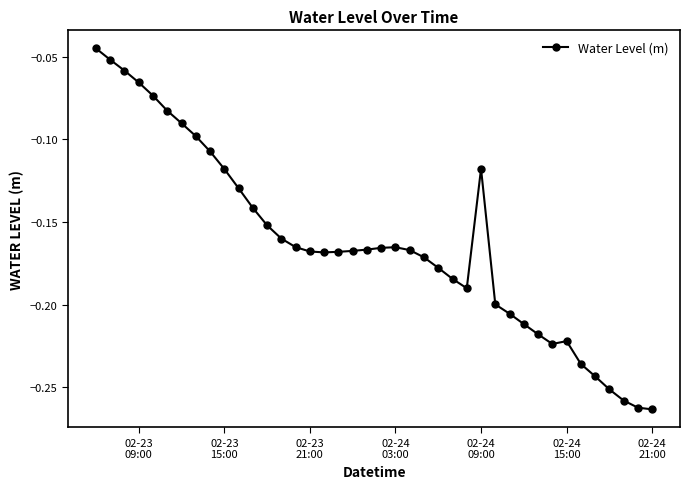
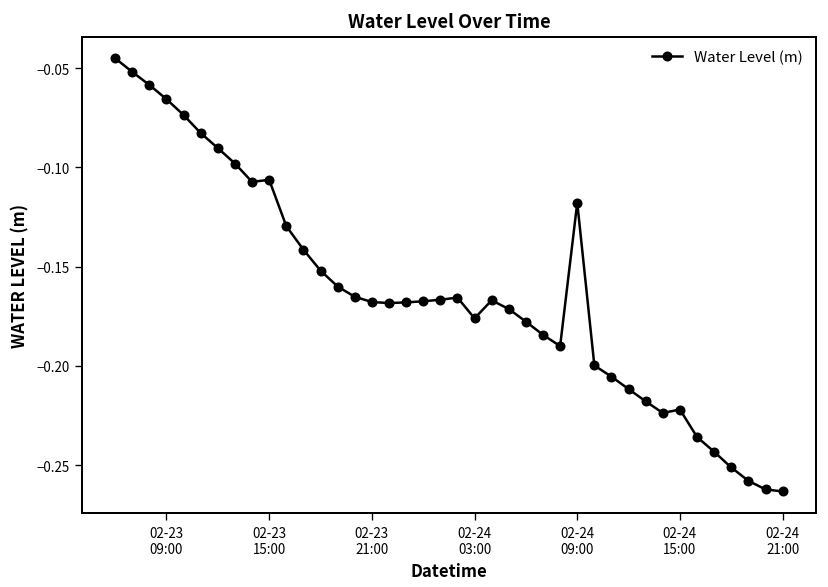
  {
    "02-23 09:00": -0.066,
-   "02-23 15:00": -0.118,
+   "02-23 15:00": -0.106,
    "02-23 21:00": -0.168,
-   "02-24 03:00": -0.165,
+   "02-24 03:00": -0.176,
    "02-24 09:00": -0.118,
    "02-24 15:00": -0.222,
    "02-24 21:00": -0.263
  }
